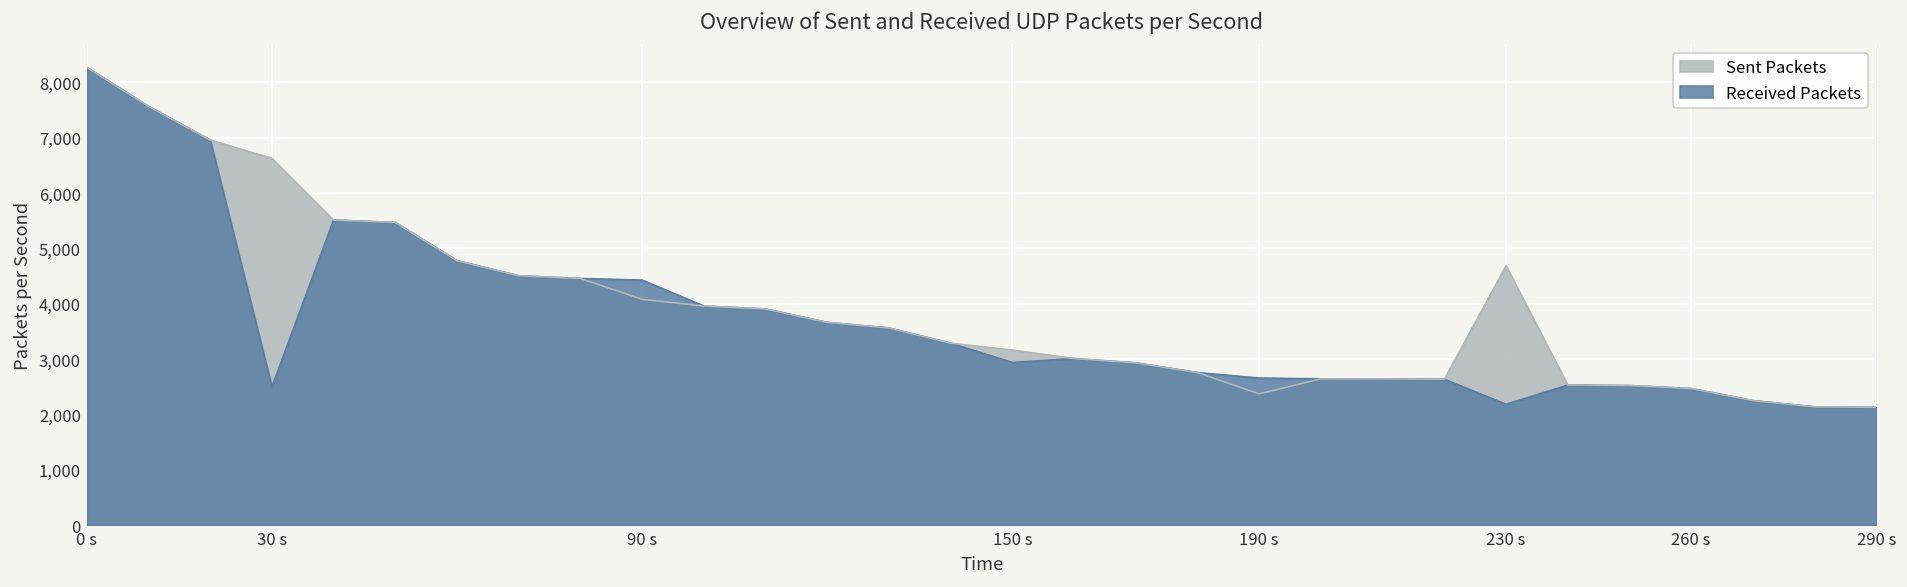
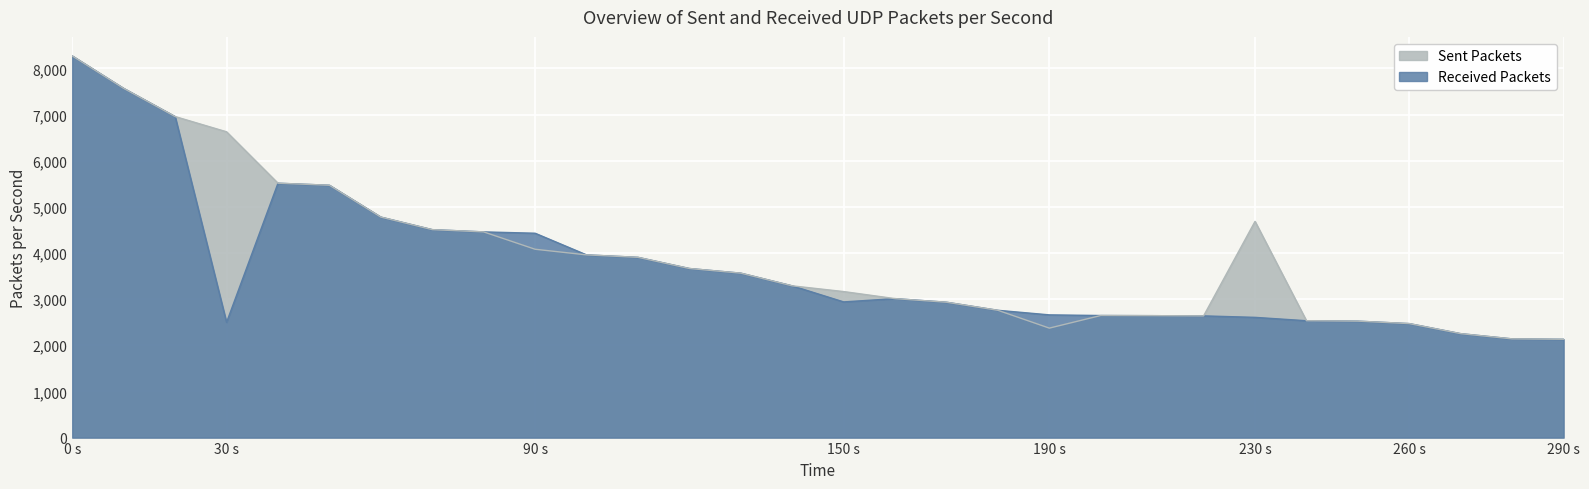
  {
    "Sent Packets": {
      "30 s": "6,600",
      "90 s": "4,100",
      "150 s": "3,200",
      "190 s": "2,400",
      "230 s": "4,700"
    },
    "Received Packets": {
      "30 s": "2,500",
      "90 s": "4,400",
      "150 s": "2,900",
      "190 s": "2,700",
-     "230 s": "2,200"
+     "230 s": "2,600"
    }
  }
